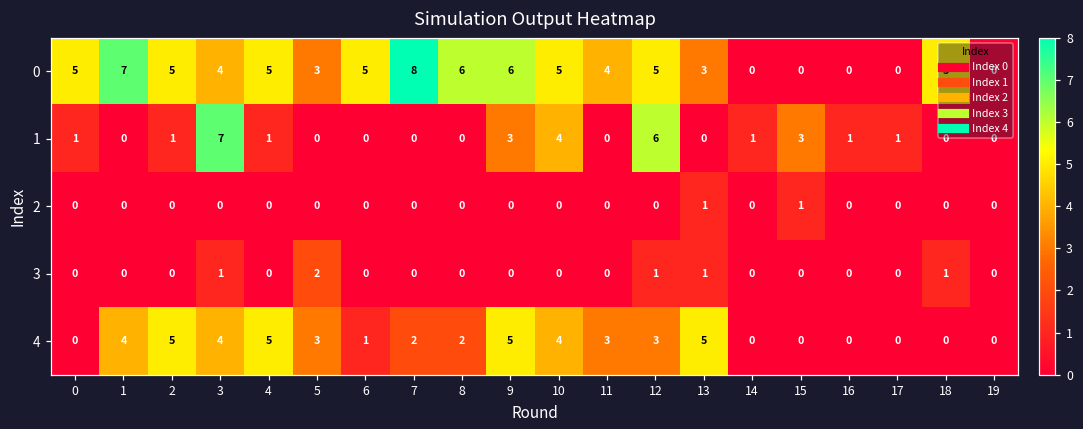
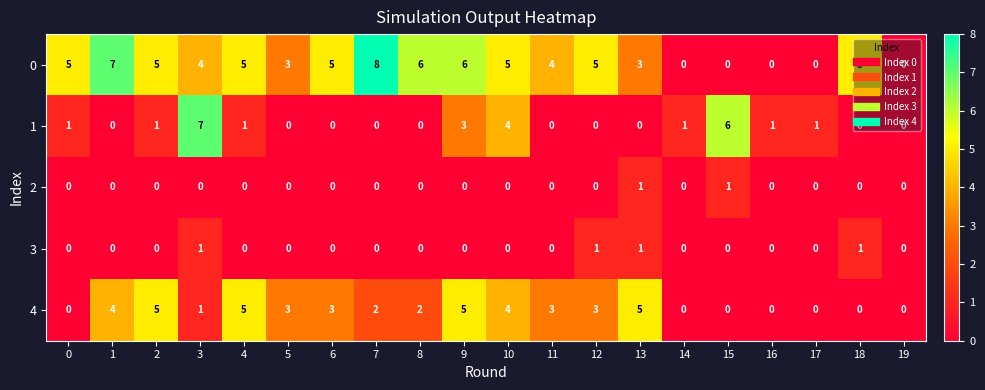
  {
    "0": {
      "0": 5,
      "1": 7,
      "2": 5,
      "3": 4,
      "4": 5,
      "5": 3,
      "6": 5,
      "7": 8,
      "8": 6,
      "9": 6,
      "10": 5,
      "11": 4,
      "12": 5,
      "13": 3,
      "14": 0,
      "15": 0,
      "16": 0,
      "17": 0
    },
    "1": {
      "0": 1,
      "1": 0,
      "2": 1,
      "3": 7,
      "4": 1,
      "5": 0,
      "6": 0,
      "7": 0,
      "8": 0,
      "9": 3,
      "10": 4,
      "11": 0,
-     "12": 6,
+     "12": 0,
      "13": 0,
      "14": 1,
-     "15": 3,
+     "15": 6,
      "16": 1,
      "17": 1
    },
    "2": {
      "0": 0,
      "1": 0,
      "2": 0,
      "3": 0,
      "4": 0,
      "5": 0,
      "6": 0,
      "7": 0,
      "8": 0,
      "9": 0,
      "10": 0,
      "11": 0,
      "12": 0,
      "13": 1,
      "14": 0,
      "15": 1,
      "16": 0,
      "17": 0,
      "18": 0,
      "19": 0
    },
    "3": {
      "0": 0,
      "1": 0,
      "2": 0,
      "3": 1,
      "4": 0,
-     "5": 2,
+     "5": 0,
      "6": 0,
      "7": 0,
      "8": 0,
      "9": 0,
      "10": 0,
      "11": 0,
      "12": 1,
      "13": 1,
      "14": 0,
      "15": 0,
      "16": 0,
      "17": 0,
      "18": 1,
      "19": 0
    },
    "4": {
      "0": 0,
      "1": 4,
      "2": 5,
-     "3": 4,
+     "3": 1,
      "4": 5,
      "5": 3,
-     "6": 1,
+     "6": 3,
      "7": 2,
      "8": 2,
      "9": 5,
      "10": 4,
      "11": 3,
      "12": 3,
      "13": 5,
      "14": 0,
      "15": 0,
      "16": 0,
      "17": 0,
      "18": 0,
      "19": 0
    }
  }
